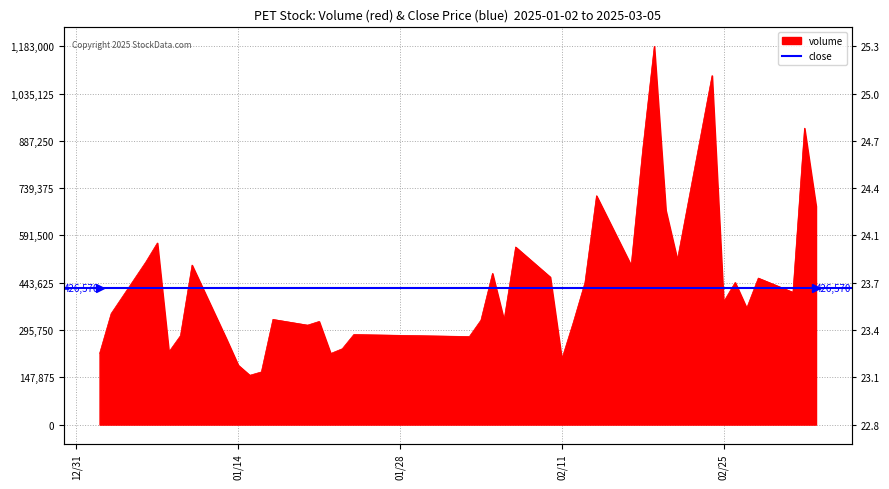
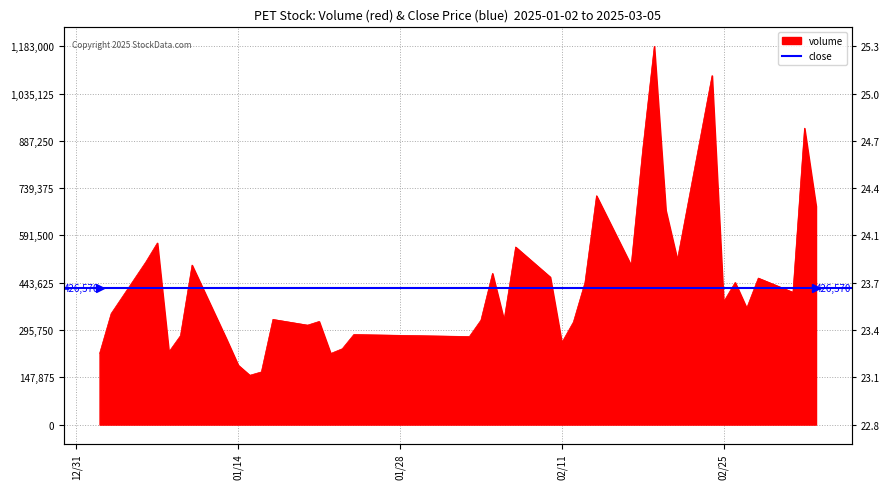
  {
    "volume": {
      "01/14": "190,000",
-     "02/11": "210,000",
+     "02/11": "260,000",
      "02/25": "380,000"
    }
  }
